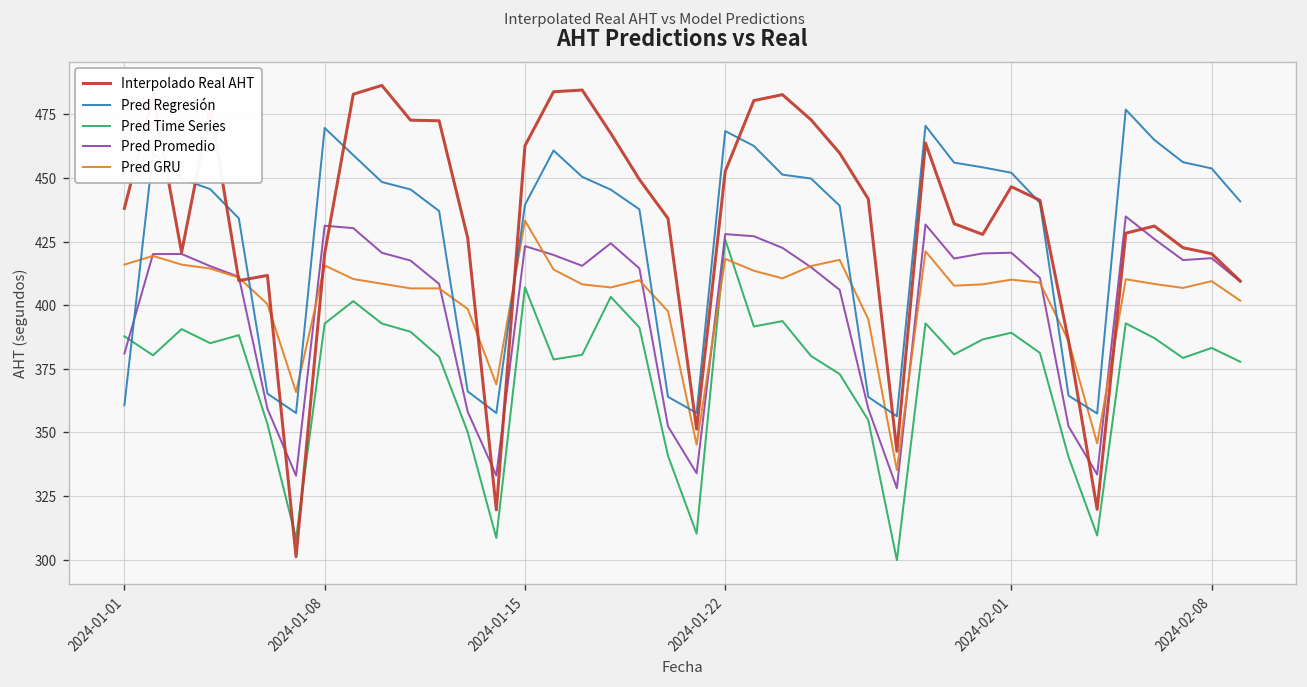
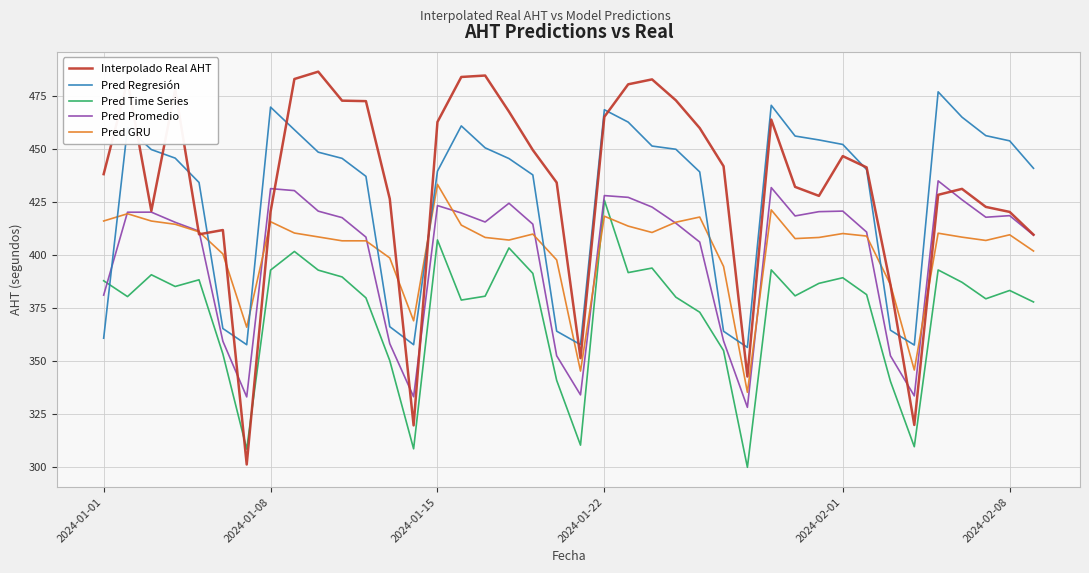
  {
    "Interpolado Real AHT": {
      "2024-01-01": 438,
      "2024-01-08": 420,
      "2024-01-15": 463,
-     "2024-01-22": 453,
+     "2024-01-22": 465,
      "2024-02-01": 447,
      "2024-02-08": 420
    },
    "Pred Regresión": {
      "2024-01-01": 361,
      "2024-01-08": 470,
      "2024-01-15": 439,
      "2024-01-22": 468,
      "2024-02-01": 452,
      "2024-02-08": 454
    },
    "Pred Time Series": {
      "2024-01-01": 388,
      "2024-01-08": 393,
      "2024-01-15": 407,
      "2024-01-22": 426,
      "2024-02-01": 389,
      "2024-02-08": 383
    },
    "Pred Promedio": {
      "2024-01-01": 381,
      "2024-01-08": 431,
      "2024-01-15": 423,
      "2024-01-22": 428,
      "2024-02-01": 421,
      "2024-02-08": 418
    },
    "Pred GRU": {
      "2024-01-01": 416,
      "2024-01-08": 416,
      "2024-01-15": 433,
      "2024-01-22": 418,
      "2024-02-01": 410,
      "2024-02-08": 409
    }
  }
